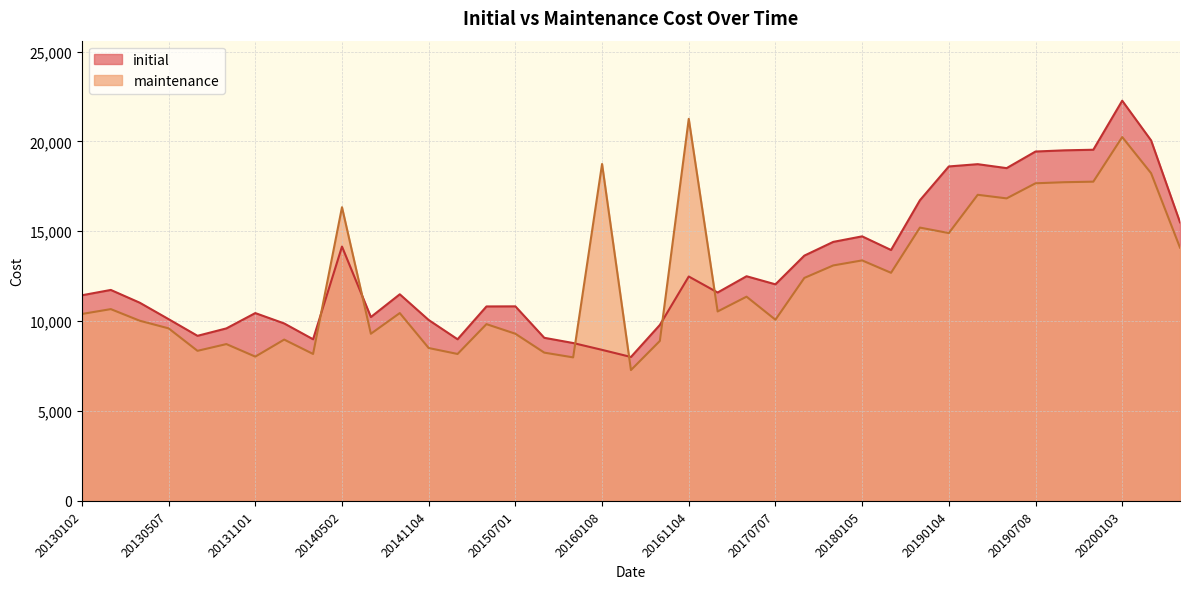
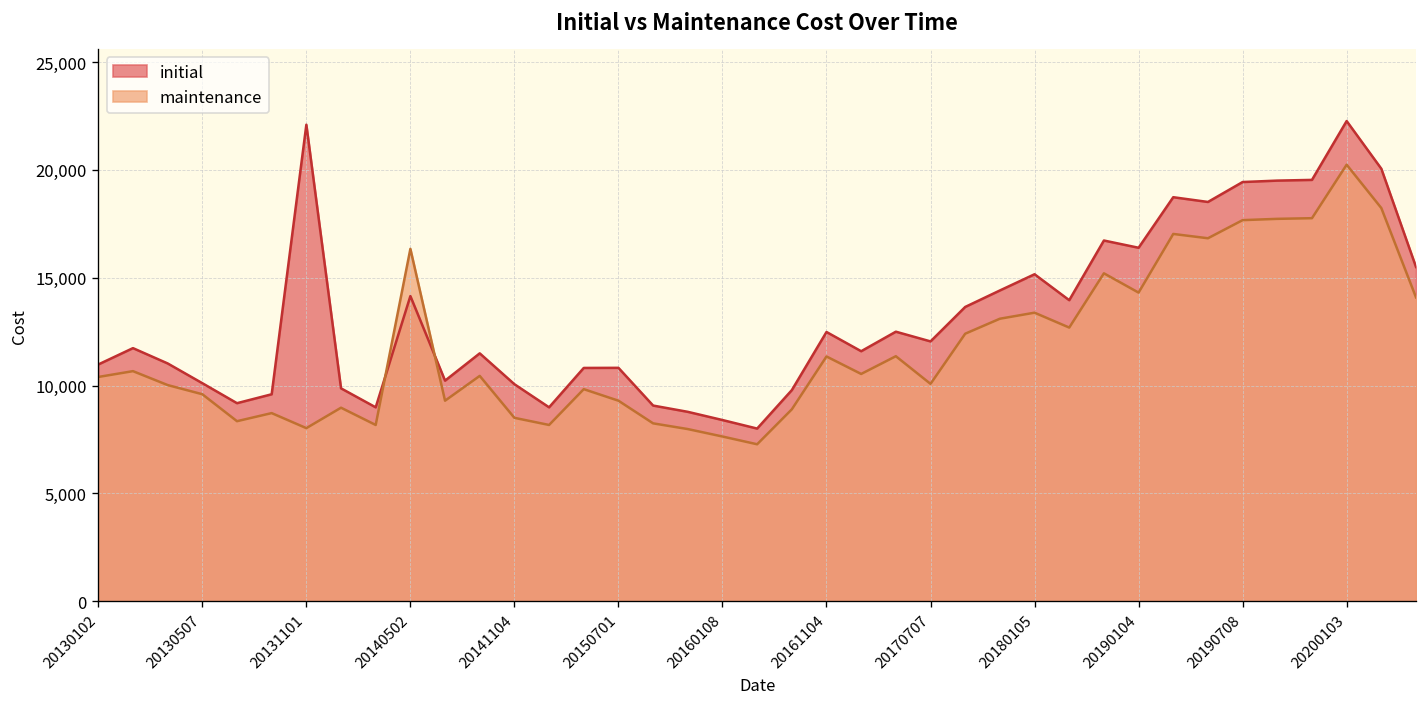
  {
    "initial": {
-     "20130102": "11,400",
+     "20130102": "11,000",
      "20130507": "10,100",
-     "20131101": "10,500",
+     "20131101": "22,100",
      "20140502": "14,200",
      "20141104": "10,100",
      "20150701": "10,800",
      "20160108": "8,400",
      "20161104": "12,500",
      "20170707": "12,000",
-     "20180105": "14,700",
-     "20190104": "18,600",
+     "20180105": "15,200",
+     "20190104": "16,400",
      "20190708": "19,400",
      "20200103": "22,300"
    },
    "maintenance": {
      "20130102": "10,400",
      "20130507": "9,600",
      "20131101": "8,000",
      "20140502": "16,300",
      "20141104": "8,500",
      "20150701": "9,300",
-     "20160108": "18,700",
-     "20161104": "21,300",
+     "20160108": "7,600",
+     "20161104": "11,400",
      "20170707": "10,100",
      "20180105": "13,400",
-     "20190104": "14,900",
+     "20190104": "14,300",
      "20190708": "17,700",
      "20200103": "20,200"
    }
  }
